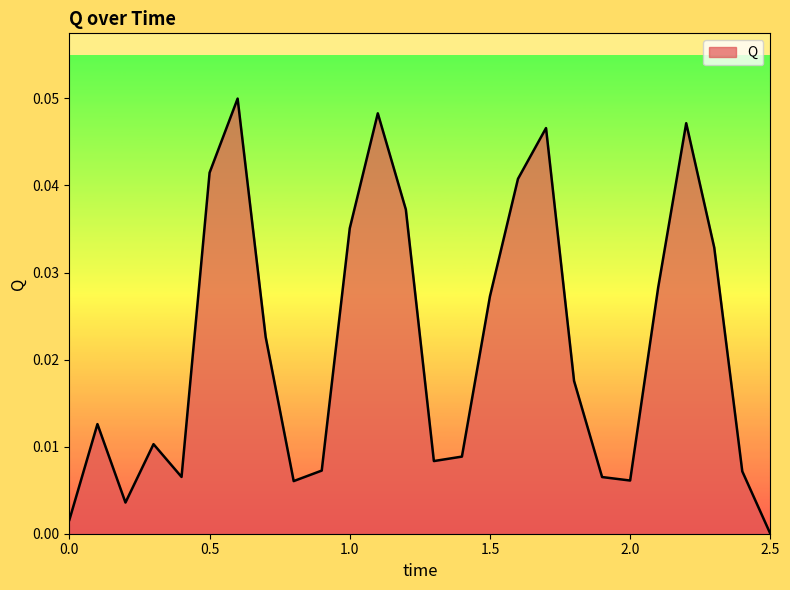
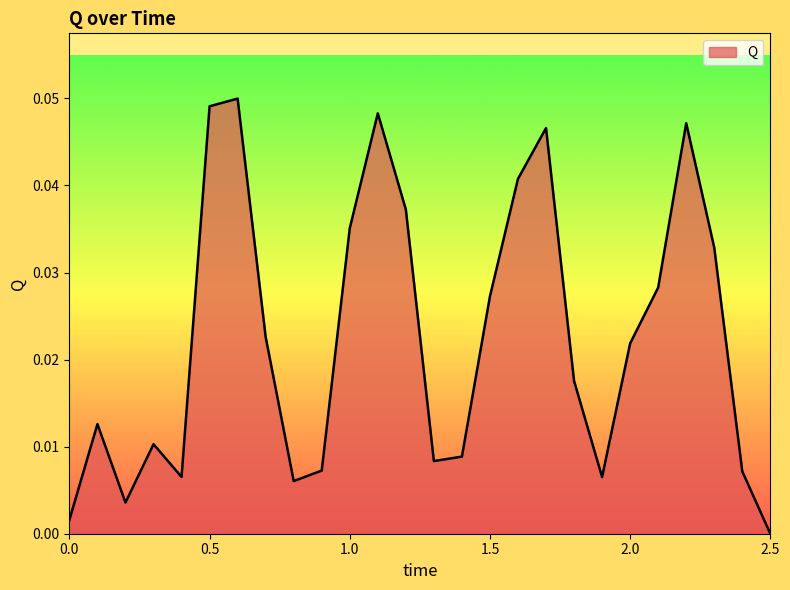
  {
    "0.0": 0.002,
-   "0.5": 0.041,
+   "0.5": 0.049,
    "1.0": 0.035,
    "1.5": 0.027,
-   "2.0": 0.006,
+   "2.0": 0.022,
    "2.5": 0.000
  }
